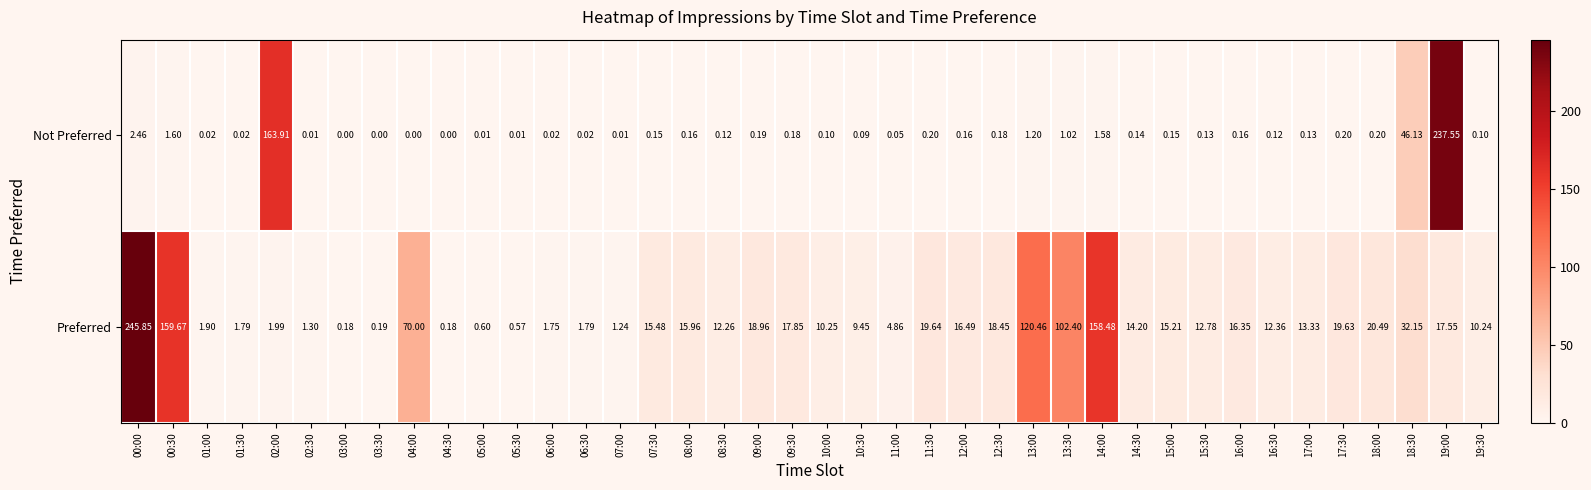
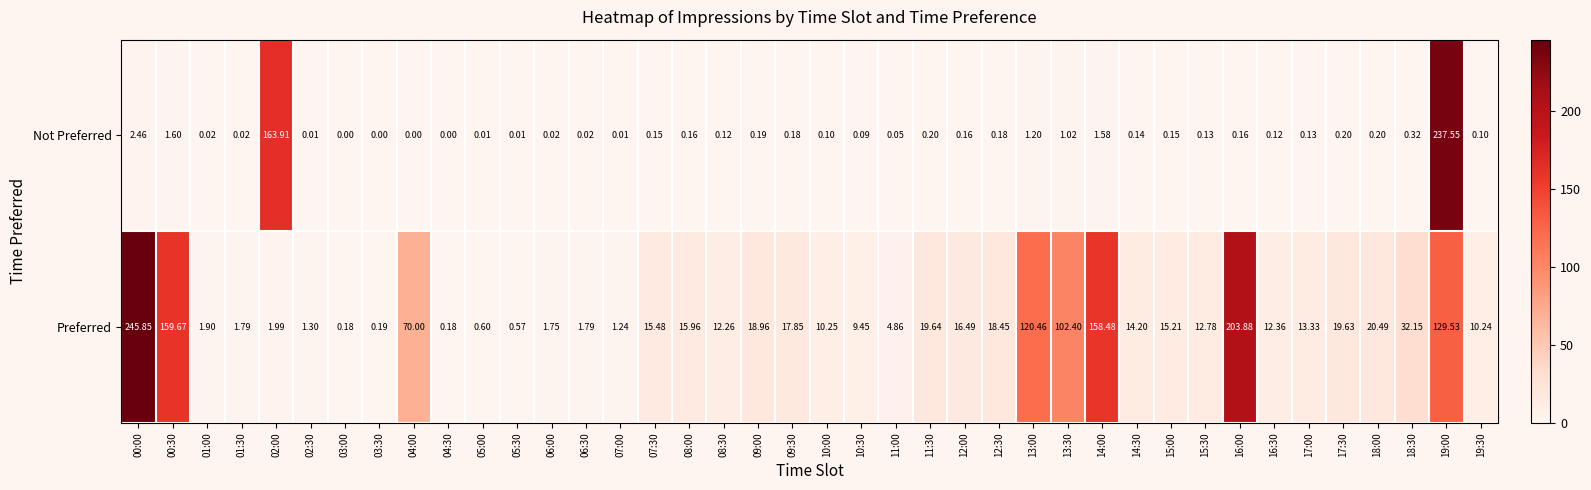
  {
    "Not Preferred": {
      "00:00": 2.46,
      "00:30": 1.60,
      "01:00": 0.02,
      "01:30": 0.02,
      "02:00": 163.91,
      "02:30": 0.01,
      "03:00": 0.00,
      "03:30": 0.00,
      "04:00": 0.00,
      "04:30": 0.00,
      "05:00": 0.01,
      "05:30": 0.01,
      "06:00": 0.02,
      "06:30": 0.02,
      "07:00": 0.01,
      "07:30": 0.15,
      "08:00": 0.16,
      "08:30": 0.12,
      "09:00": 0.19,
      "09:30": 0.18,
      "10:00": 0.10,
      "10:30": 0.09,
      "11:00": 0.05,
      "11:30": 0.20,
      "12:00": 0.16,
      "12:30": 0.18,
      "13:00": 1.20,
      "13:30": 1.02,
      "14:00": 1.58,
      "14:30": 0.14,
      "15:00": 0.15,
      "15:30": 0.13,
      "16:00": 0.16,
      "16:30": 0.12,
      "17:00": 0.13,
      "17:30": 0.20,
      "18:00": 0.20,
-     "18:30": 46.13,
+     "18:30": 0.32,
      "19:00": 237.55,
      "19:30": 0.10
    },
    "Preferred": {
      "00:00": 245.85,
      "00:30": 159.67,
      "01:00": 1.90,
      "01:30": 1.79,
      "02:00": 1.99,
      "02:30": 1.30,
      "03:00": 0.18,
      "03:30": 0.19,
      "04:00": 70.00,
      "04:30": 0.18,
      "05:00": 0.60,
      "05:30": 0.57,
      "06:00": 1.75,
      "06:30": 1.79,
      "07:00": 1.24,
      "07:30": 15.48,
      "08:00": 15.96,
      "08:30": 12.26,
      "09:00": 18.96,
      "09:30": 17.85,
      "10:00": 10.25,
      "10:30": 9.45,
      "11:00": 4.86,
      "11:30": 19.64,
      "12:00": 16.49,
      "12:30": 18.45,
      "13:00": 120.46,
      "13:30": 102.40,
      "14:00": 158.48,
      "14:30": 14.20,
      "15:00": 15.21,
      "15:30": 12.78,
-     "16:00": 16.35,
+     "16:00": 203.88,
      "16:30": 12.36,
      "17:00": 13.33,
      "17:30": 19.63,
      "18:00": 20.49,
      "18:30": 32.15,
-     "19:00": 17.55,
+     "19:00": 129.53,
      "19:30": 10.24
    }
  }
